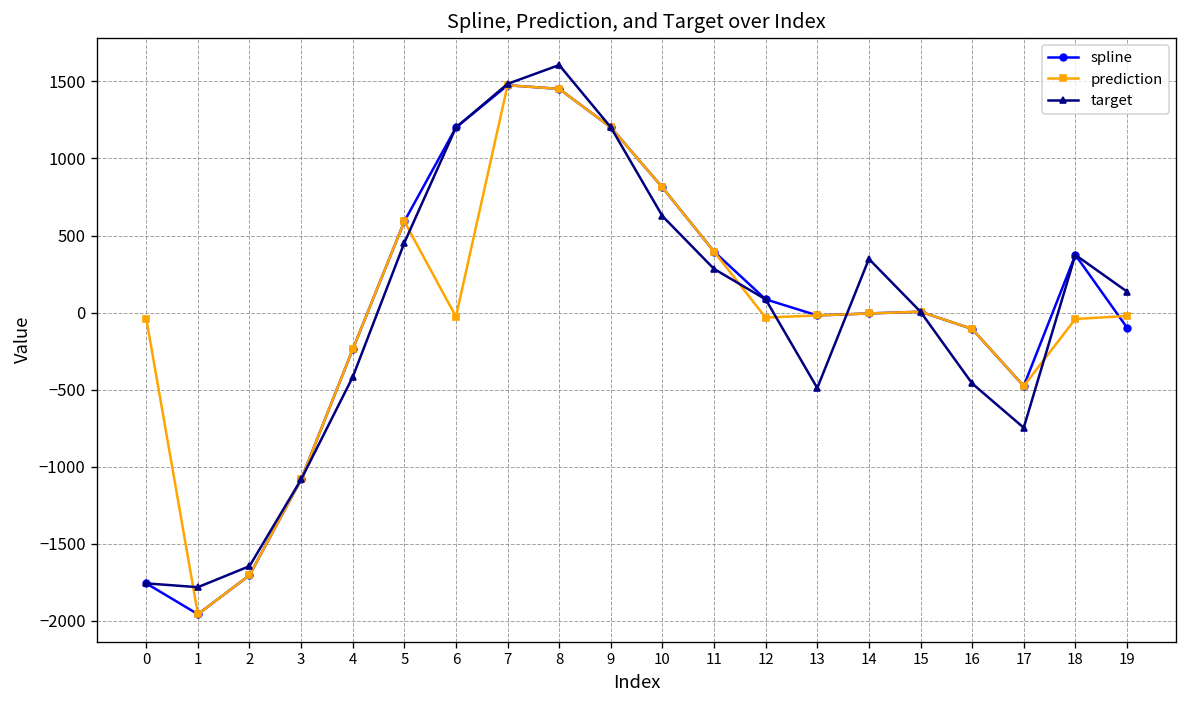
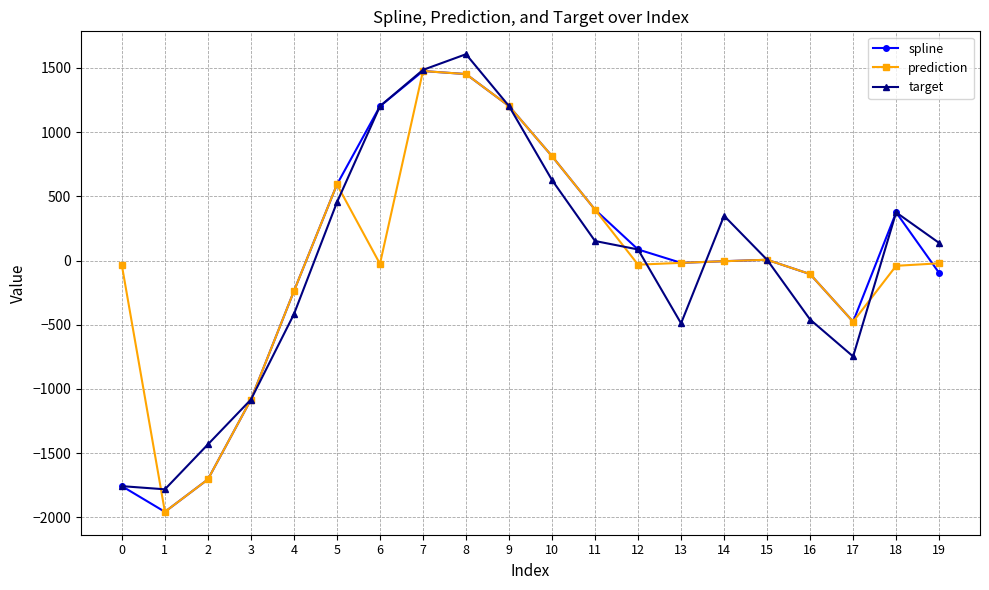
  {
    "spline": {
      "19": -100
    },
    "prediction": {
      "0": -40,
      "6": -30,
      "12": -30,
      "18": -40,
      "19": -20
    },
    "target": {
      "1": -1780,
-     "2": -1640,
+     "2": -1430,
      "4": -420,
      "5": 450,
      "8": 1610,
      "10": 630,
-     "11": 280,
+     "11": 150,
      "13": -490,
      "14": 350,
      "16": -460,
      "17": -750,
      "19": 140
    }
  }
